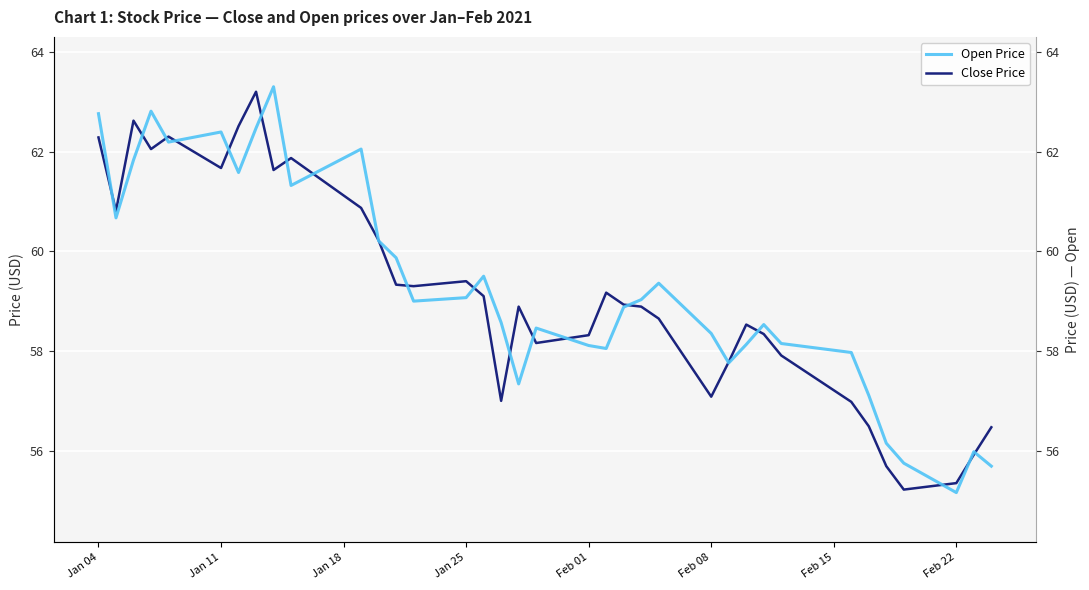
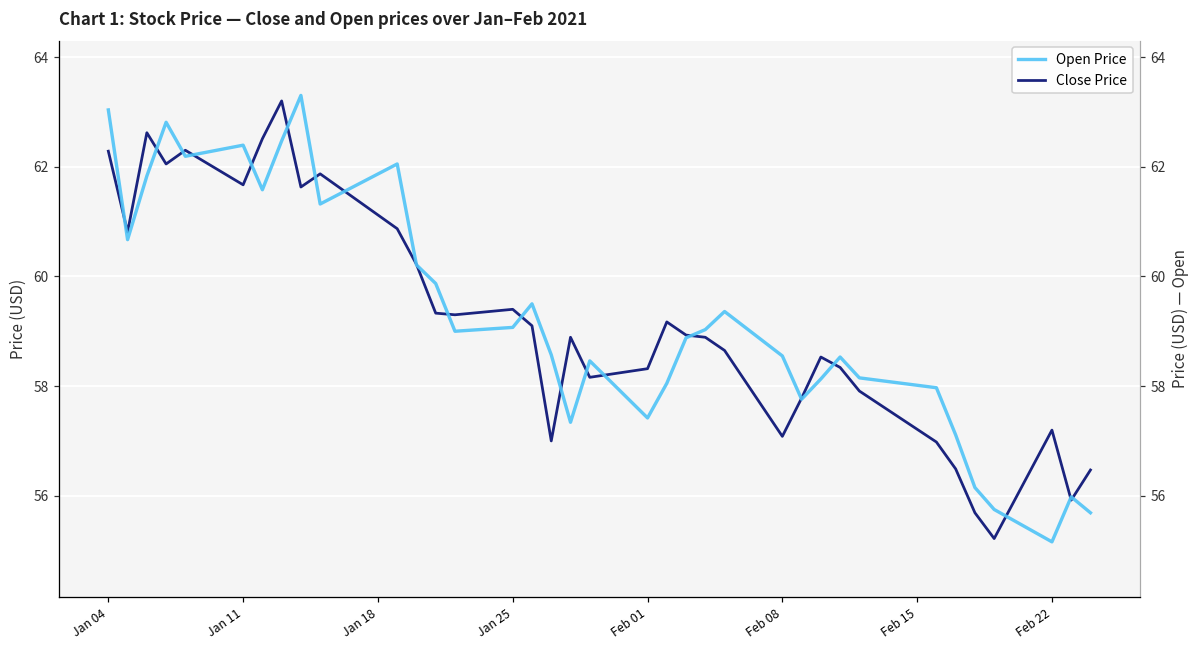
  {
    "Close Price": {
      "Jan 04": 62.3,
      "Jan 11": 61.7,
      "Jan 25": 59.4,
      "Feb 01": 58.3,
      "Feb 08": 57.1,
-     "Feb 22": 55.3
+     "Feb 22": 57.2
    },
    "Open Price": {
-     "Jan 04": 62.8,
+     "Jan 04": 63.0,
      "Jan 11": 62.4,
      "Jan 25": 59.1,
-     "Feb 01": 58.1,
-     "Feb 08": 58.4,
+     "Feb 01": 57.4,
+     "Feb 08": 58.5,
      "Feb 22": 55.2
    }
  }
